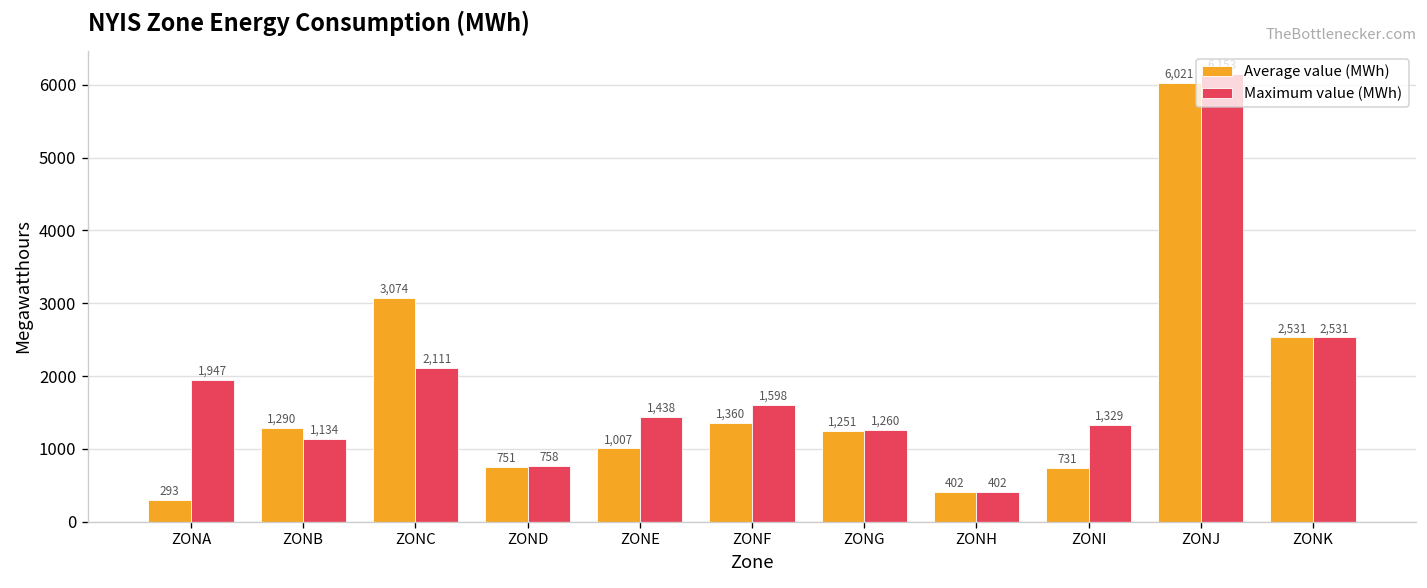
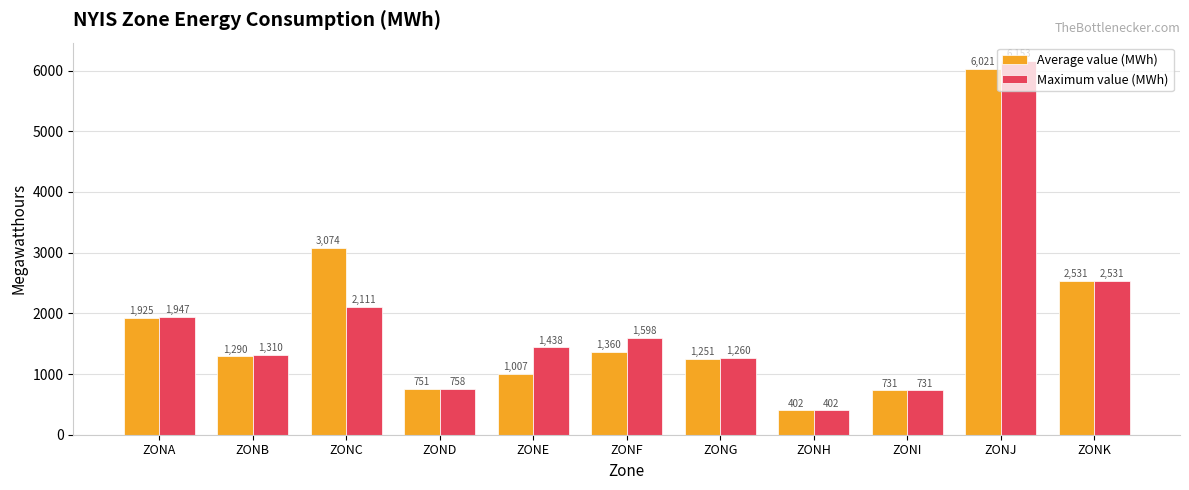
  {
    "Average value (MWh)": {
-     "ZONA": "293",
+     "ZONA": "1,925",
      "ZONB": "1,290",
      "ZONC": "3,074",
      "ZOND": "751",
      "ZONE": "1,007",
      "ZONF": "1,360",
      "ZONG": "1,251",
      "ZONH": "402",
      "ZONI": "731",
      "ZONJ": "6,021",
      "ZONK": "2,531"
    },
    "Maximum value (MWh)": {
      "ZONA": "1,947",
-     "ZONB": "1,134",
+     "ZONB": "1,310",
      "ZONC": "2,111",
      "ZOND": "758",
      "ZONE": "1,438",
      "ZONF": "1,598",
      "ZONG": "1,260",
      "ZONH": "402",
-     "ZONI": "1,329",
+     "ZONI": "731",
      "ZONK": "2,531"
    }
  }
